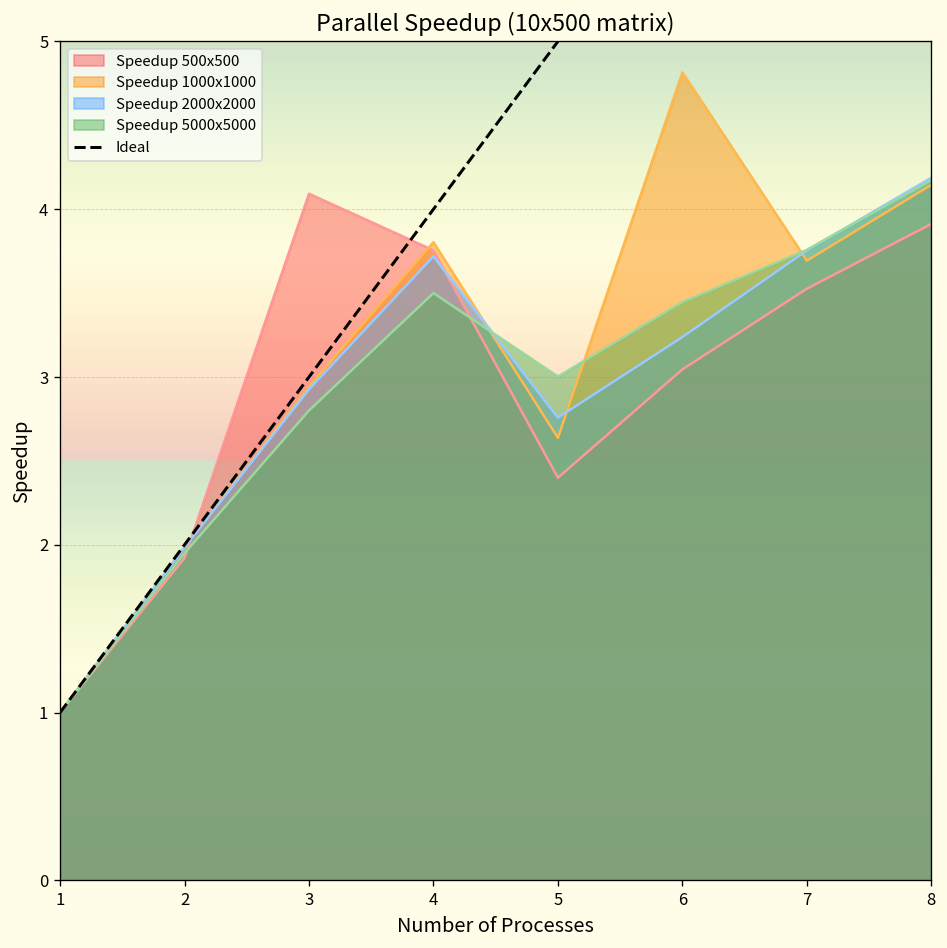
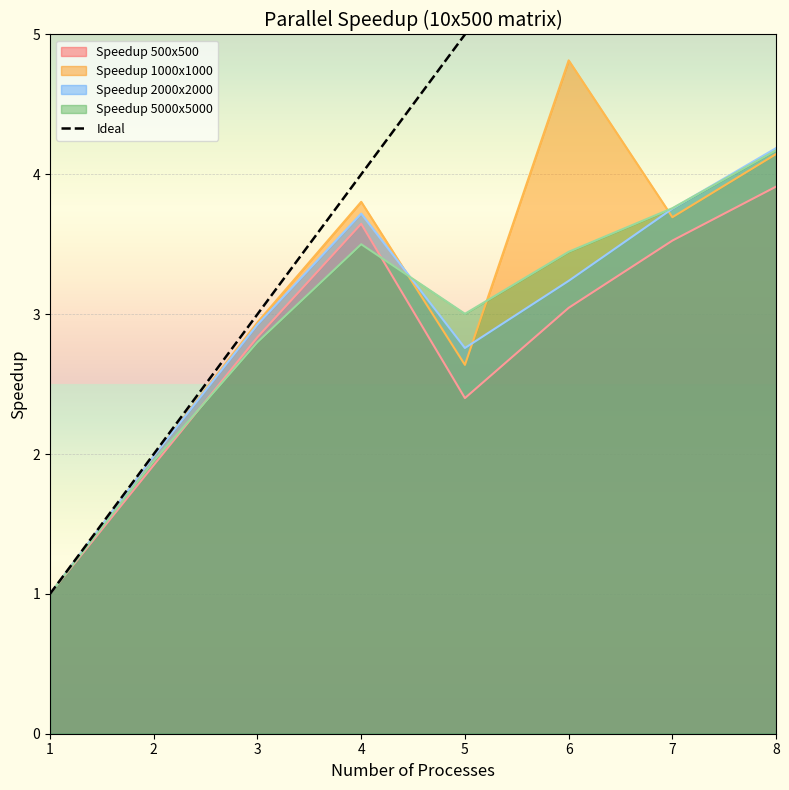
  {
    "Speedup 500x500": {
      "2": 1.92,
-     "3": 4.09,
-     "4": 3.75,
+     "3": 2.84,
+     "4": 3.65,
      "5": 2.40,
      "6": 3.05,
      "7": 3.53,
      "8": 3.91
    },
    "Speedup 1000x1000": {
      "4": 3.80,
      "5": 2.64,
      "6": 4.82,
      "7": 3.69,
      "8": 4.15
    },
    "Speedup 2000x2000": {
      "4": 3.72,
      "5": 2.76,
      "6": 3.24
    },
    "Speedup 5000x5000": {
      "2": 1.95,
      "3": 2.80,
      "4": 3.50,
      "5": 3.00,
      "6": 3.45
    },
    "Ideal": {
      "3": 3.00,
      "4": 4.00,
      "5": 5.00
    }
  }
